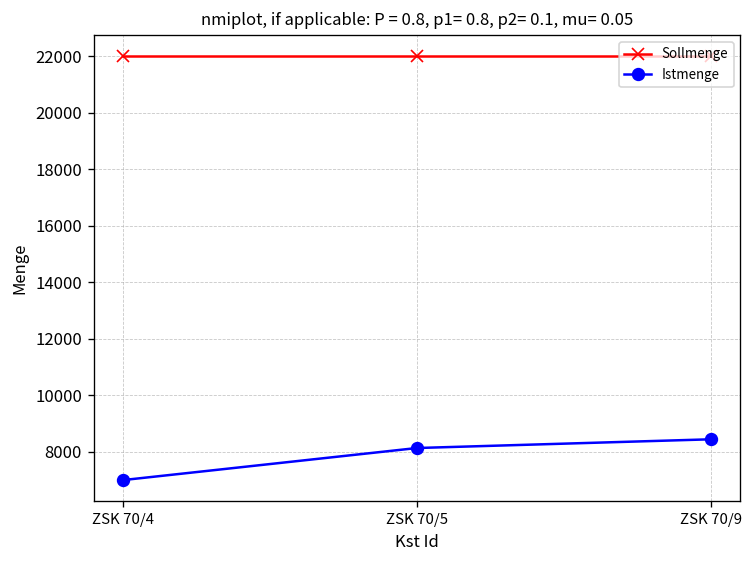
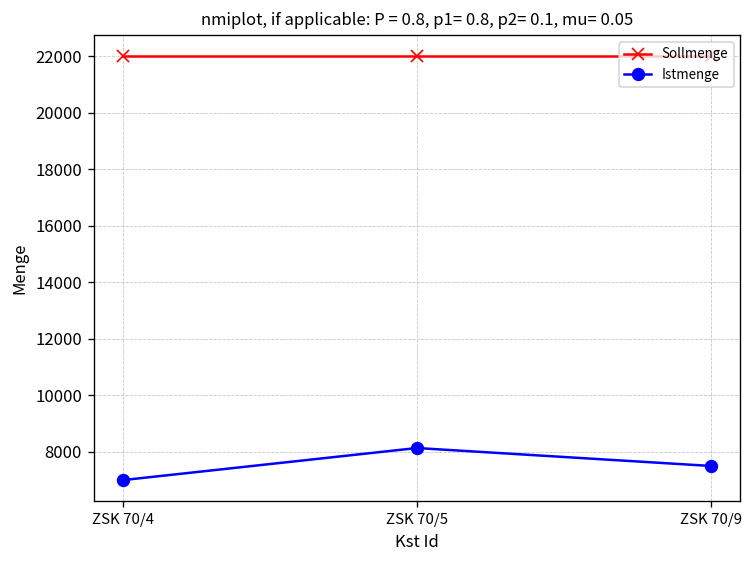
  {
    "Sollmenge": {
      "ZSK 70/4": 22000,
      "ZSK 70/5": 22000
    },
    "Istmenge": {
      "ZSK 70/4": 7000,
      "ZSK 70/5": 8100,
-     "ZSK 70/9": 8400
+     "ZSK 70/9": 7500
    }
  }
